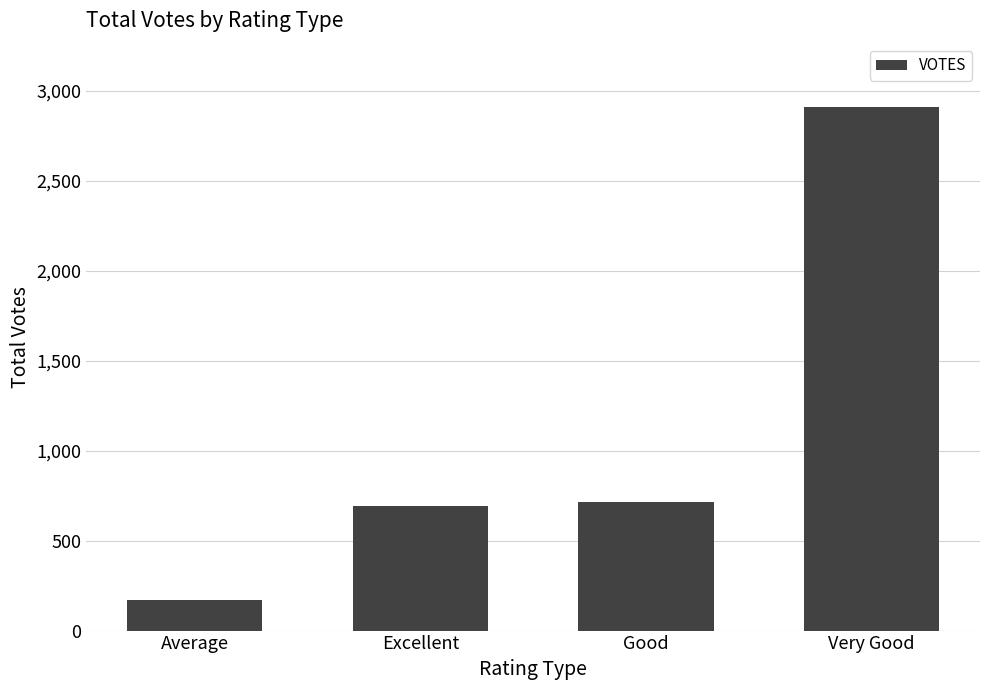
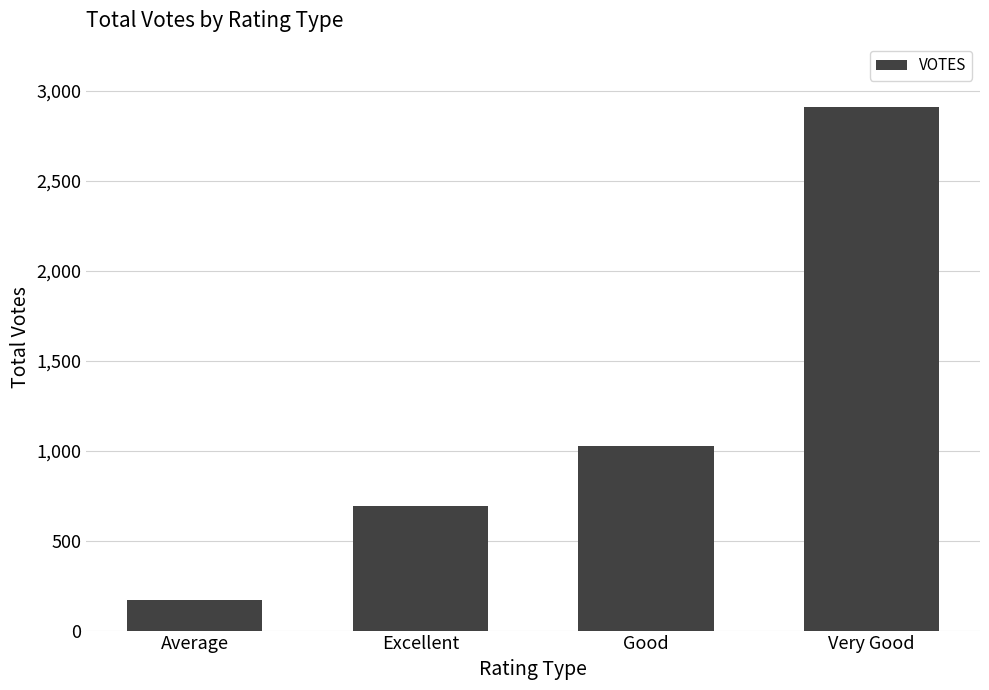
  {
    "Average": "170",
    "Excellent": "690",
-   "Good": "720",
+   "Good": "1,030",
    "Very Good": "2,910"
  }
